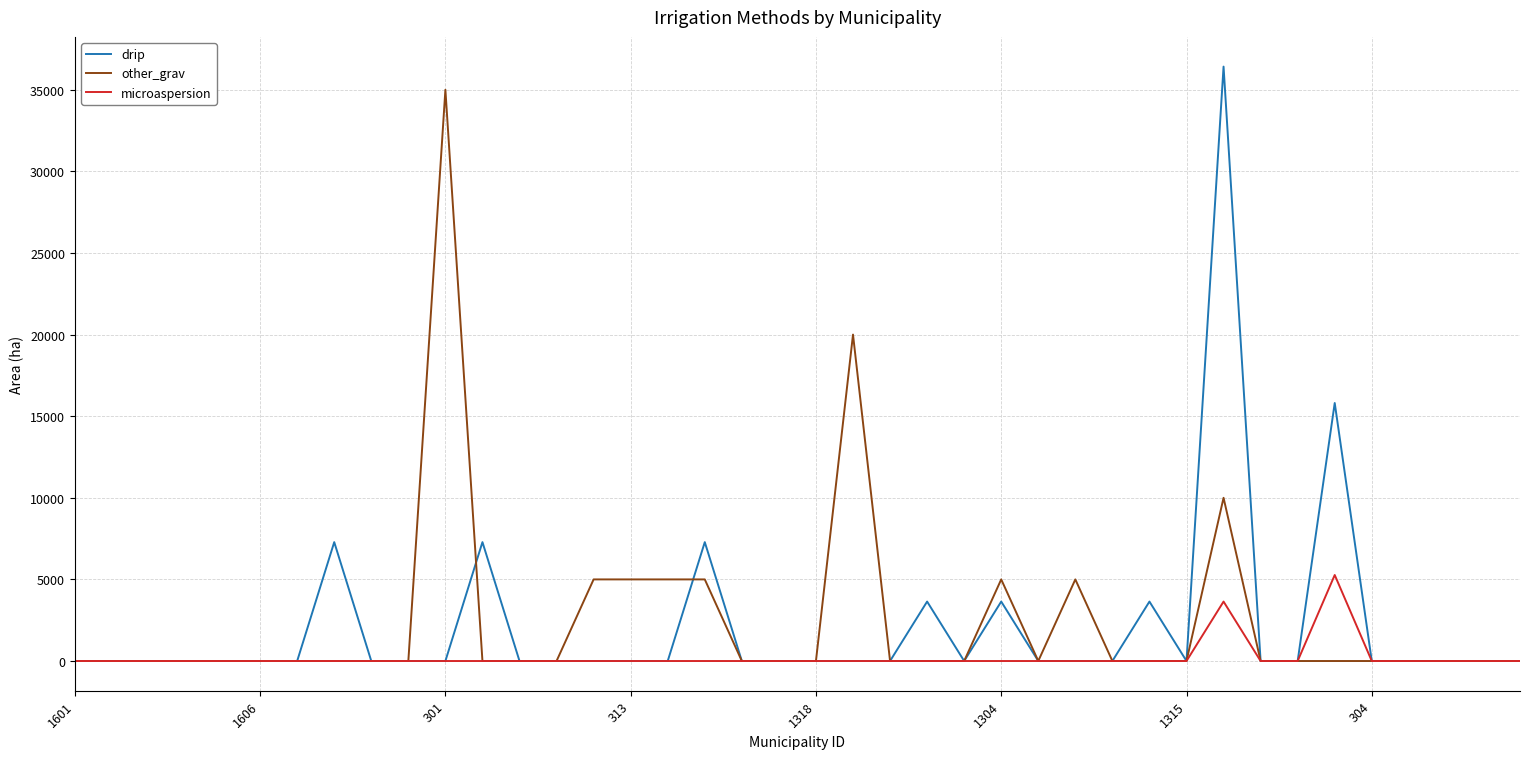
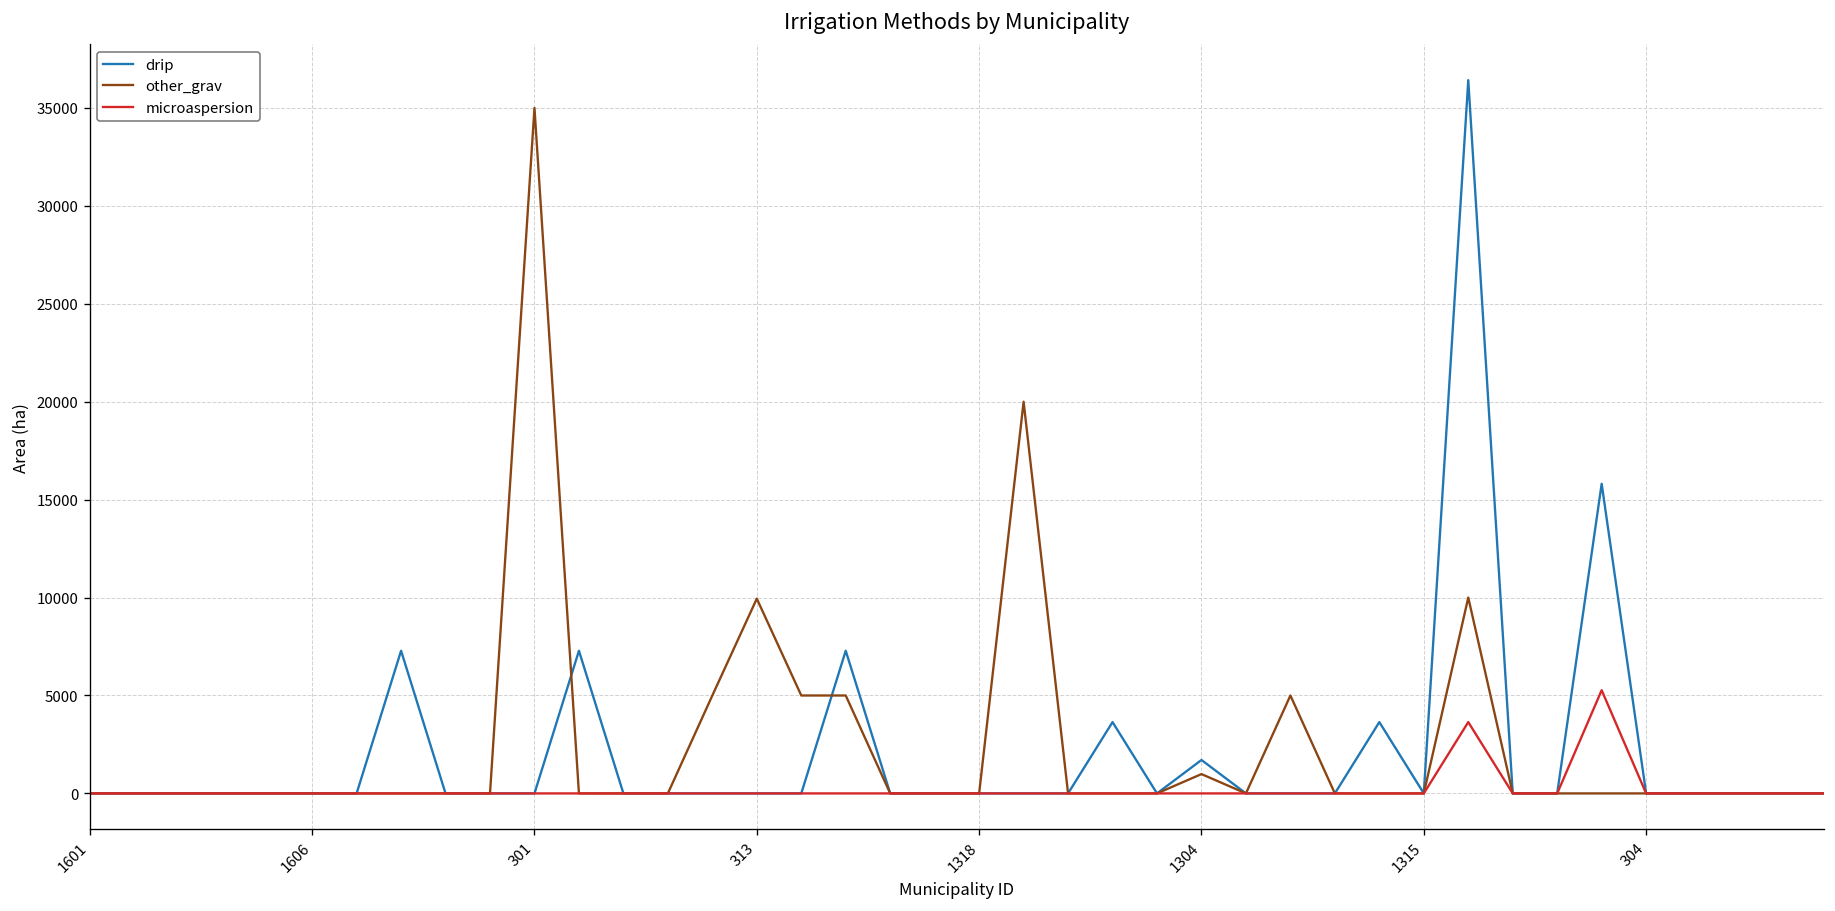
  {
    "drip": {
-     "1304": 3600
+     "1304": 1700
    },
    "other_grav": {
      "301": 35000,
-     "313": 5000,
-     "1304": 5000
+     "313": 9900,
+     "1304": 1000
    },
    "microaspersion": {
      "1304": 0
    }
  }
